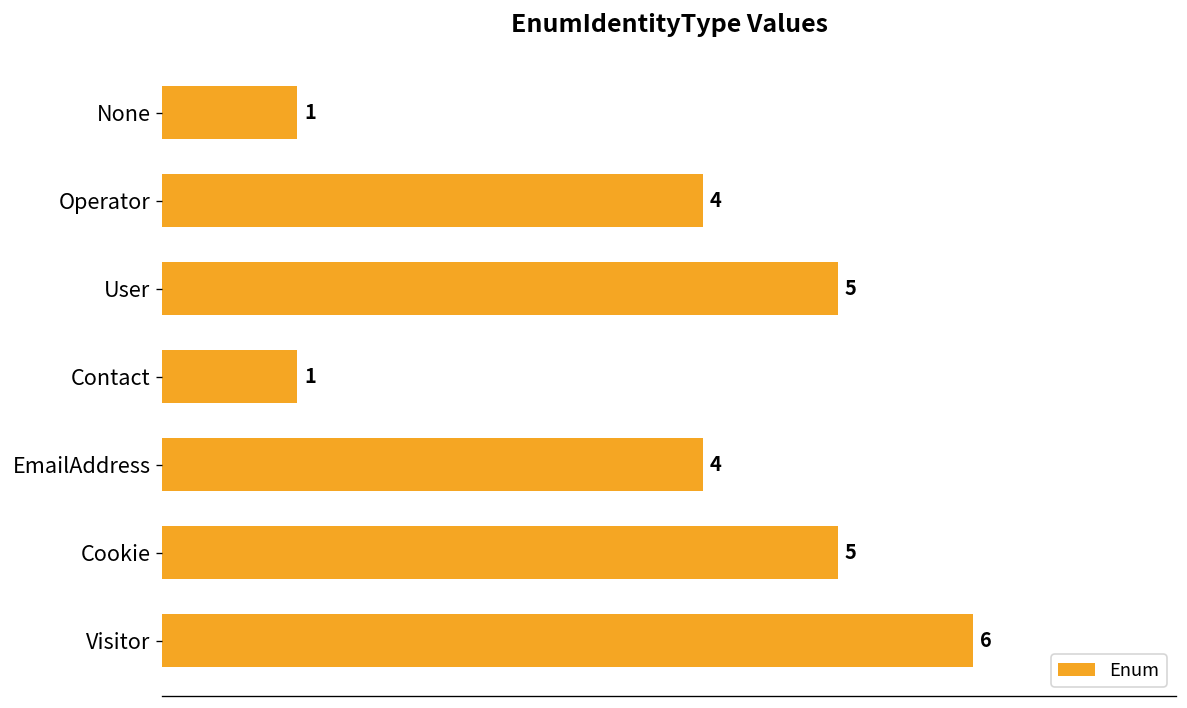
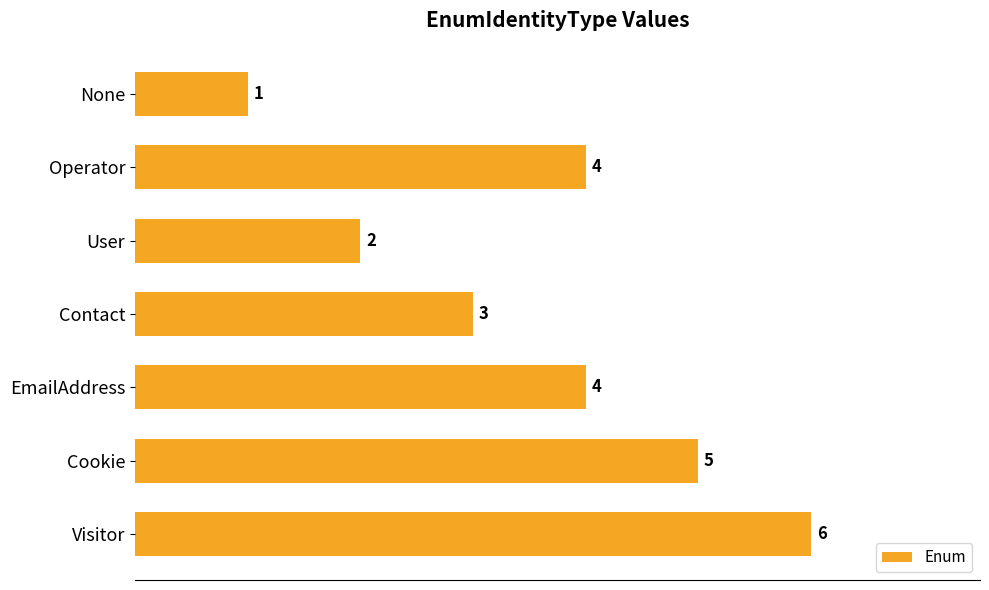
  {
    "None": 1,
    "Operator": 4,
-   "User": 5,
-   "Contact": 1,
+   "User": 2,
+   "Contact": 3,
    "EmailAddress": 4,
    "Cookie": 5,
    "Visitor": 6
  }
